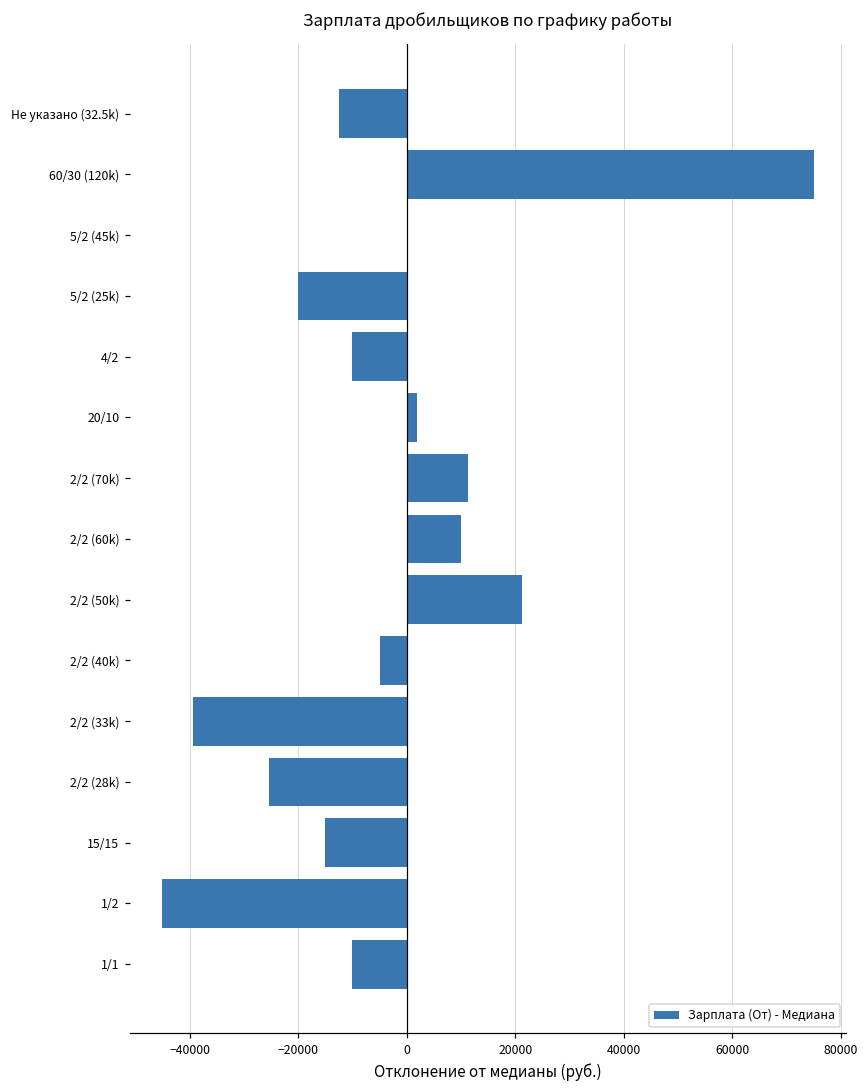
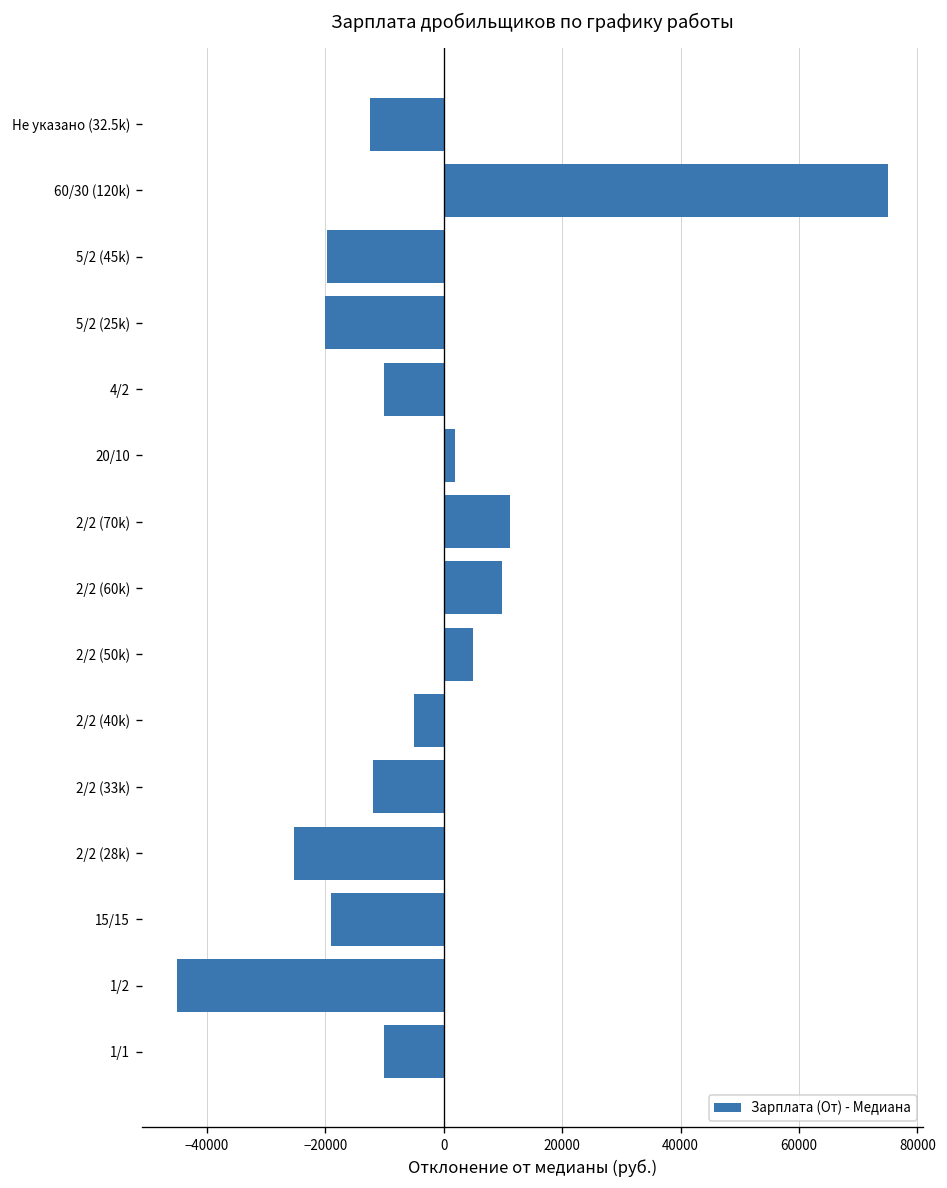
  {
    "Не указано (32.5k)": -13000,
    "60/30 (120k)": 75000,
-   "5/2 (45k)": 0,
+   "5/2 (45k)": -20000,
    "5/2 (25k)": -20000,
    "4/2": -10000,
    "20/10": 2000,
    "2/2 (70k)": 11000,
    "2/2 (60k)": 10000,
-   "2/2 (50k)": 21000,
+   "2/2 (50k)": 5000,
    "2/2 (40k)": -5000,
-   "2/2 (33k)": -39000,
+   "2/2 (33k)": -12000,
    "2/2 (28k)": -25000,
-   "15/15": -15000,
+   "15/15": -19000,
    "1/2": -45000,
    "1/1": -10000
  }
